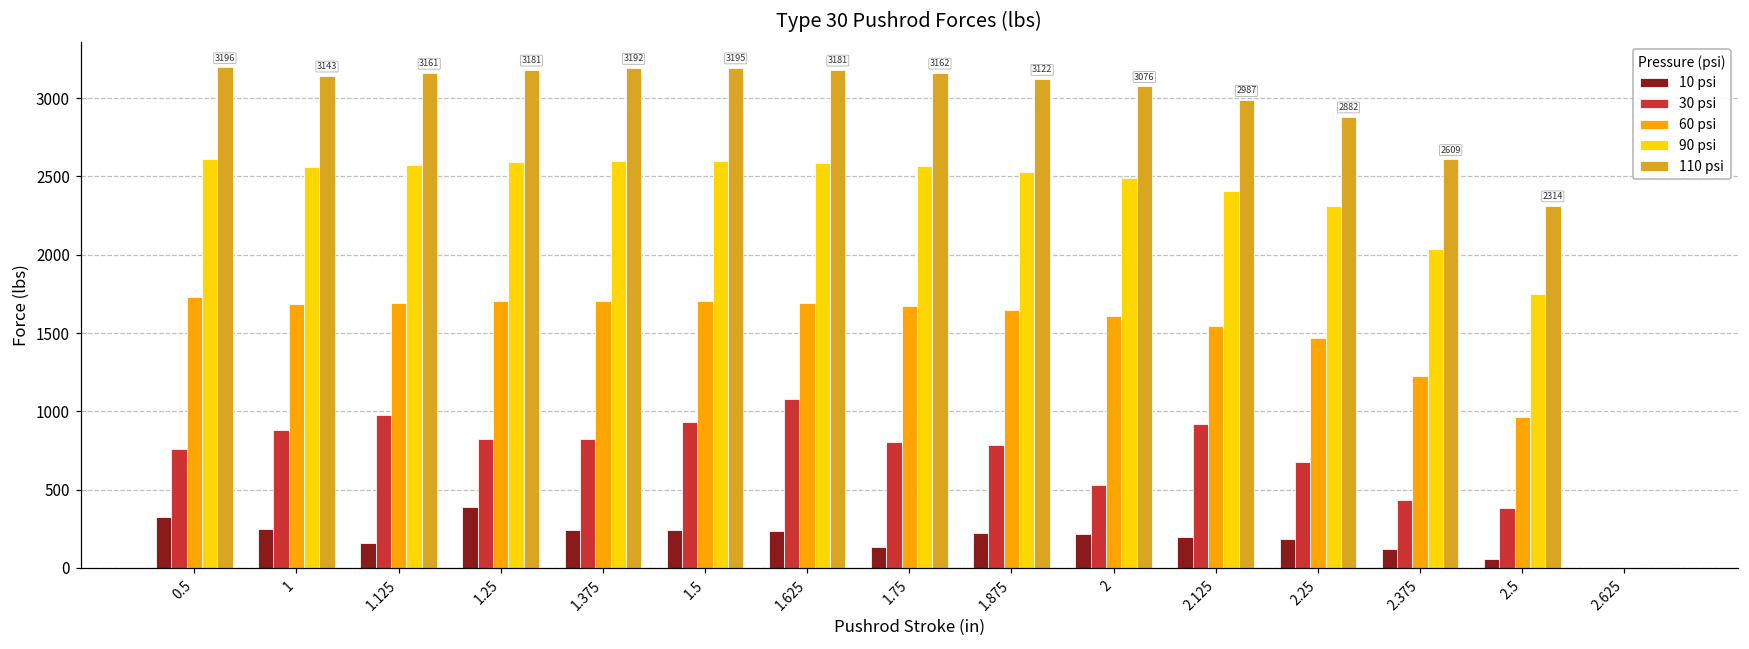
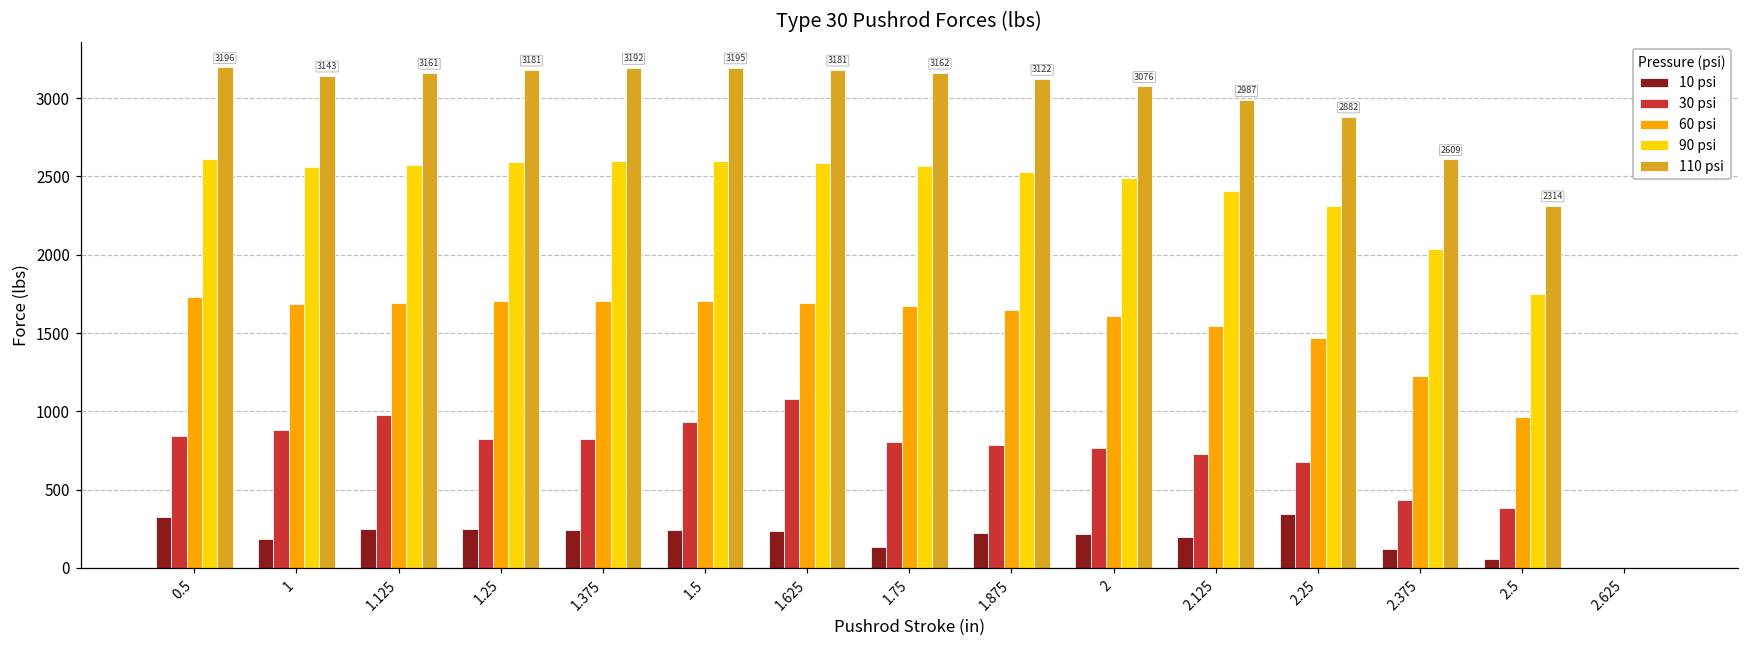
  {
    "10 psi": {
      "0.5": 330,
-     "1": 250,
-     "1.125": 160,
-     "1.25": 390,
+     "1": 190,
+     "1.125": 250,
+     "1.25": 250,
      "1.375": 250,
      "1.5": 240,
      "1.625": 240,
      "1.75": 140,
      "1.875": 220,
      "2": 220,
      "2.125": 200,
-     "2.25": 180,
+     "2.25": 340,
      "2.375": 120,
      "2.5": 60,
      "2.625": 0
    },
    "30 psi": {
-     "0.5": 760,
+     "0.5": 840,
      "1": 880,
      "1.125": 980,
      "1.25": 820,
      "1.375": 820,
      "1.5": 930,
      "1.625": 1080,
      "1.75": 800,
      "1.875": 780,
-     "2": 530,
-     "2.125": 920,
+     "2": 760,
+     "2.125": 730,
      "2.25": 680,
      "2.375": 430,
      "2.5": 390,
      "2.625": 0
    }
  }
